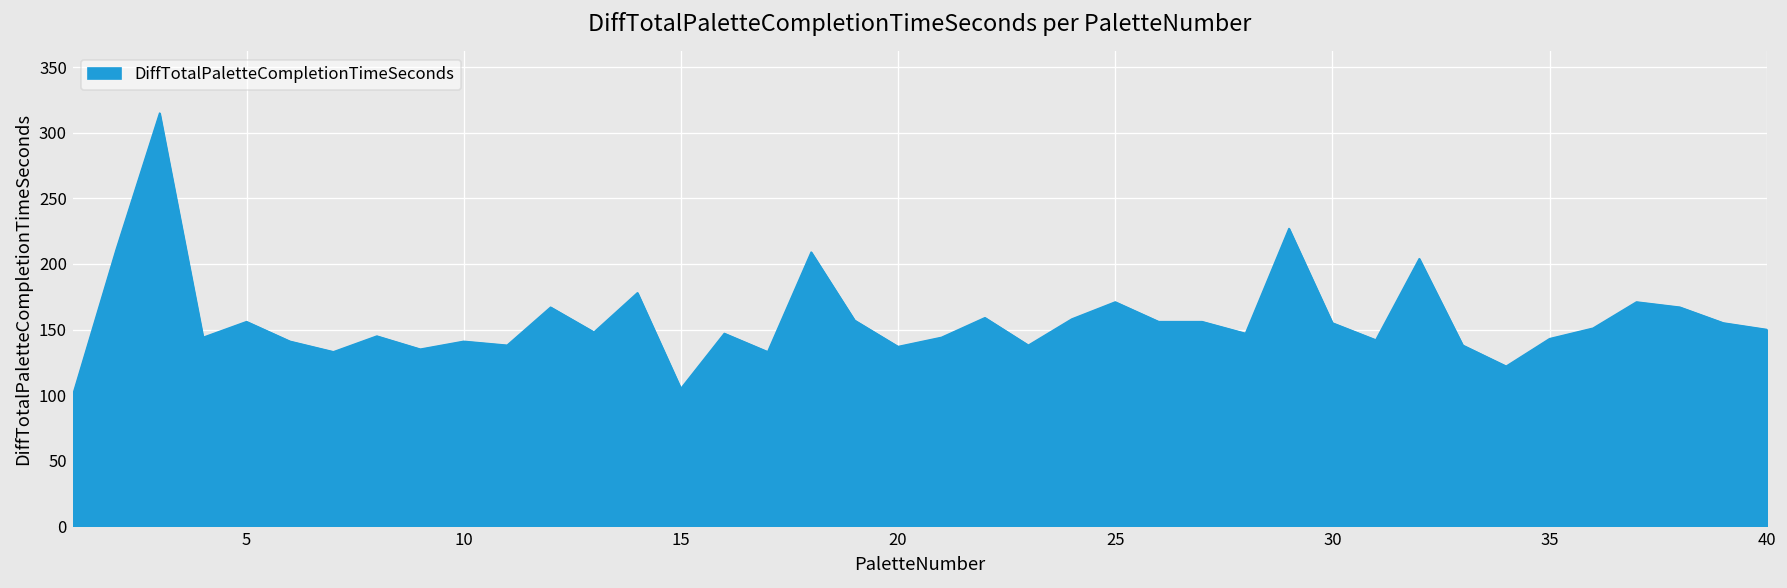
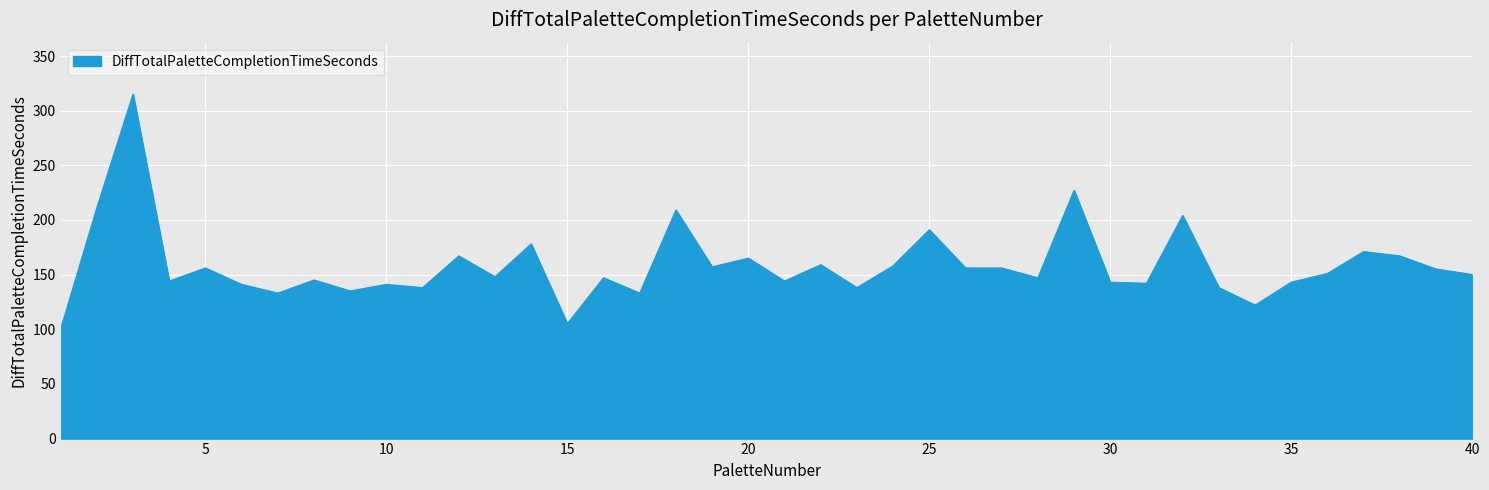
  {
    "5": 156,
    "10": 141,
    "15": 105,
-   "20": 137,
-   "25": 171,
-   "30": 155,
+   "20": 165,
+   "25": 191,
+   "30": 143,
    "35": 143,
    "40": 150
  }
